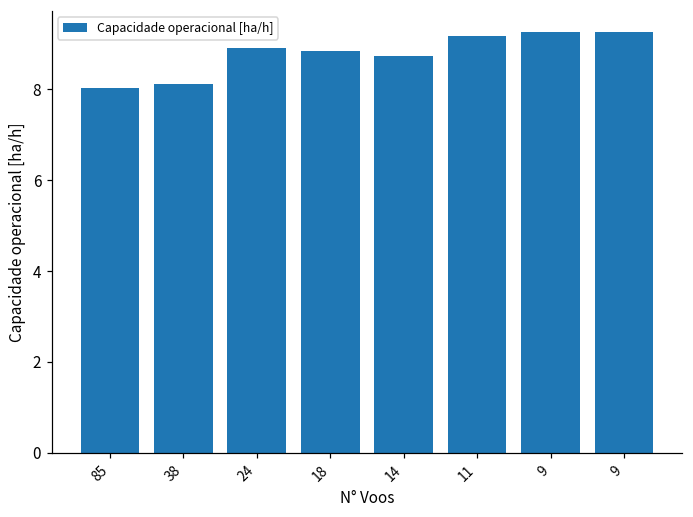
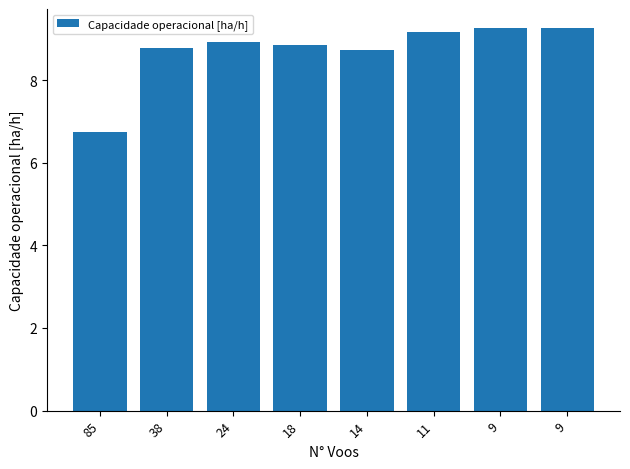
  {
-   "85": 8.0,
-   "38": 8.1,
+   "85": 6.7,
+   "38": 8.8,
    "24": 8.9,
    "18": 8.8,
    "14": 8.7,
    "11": 9.2
  }
